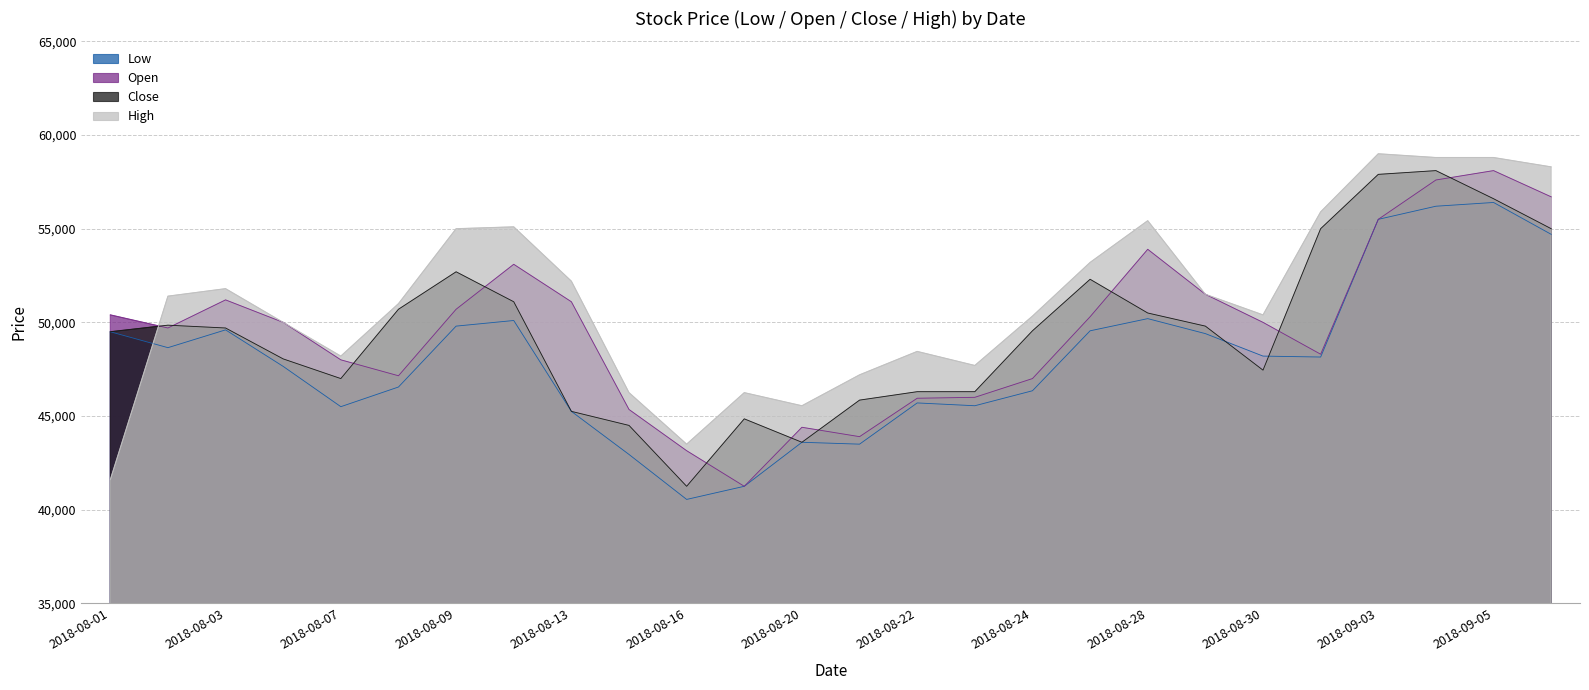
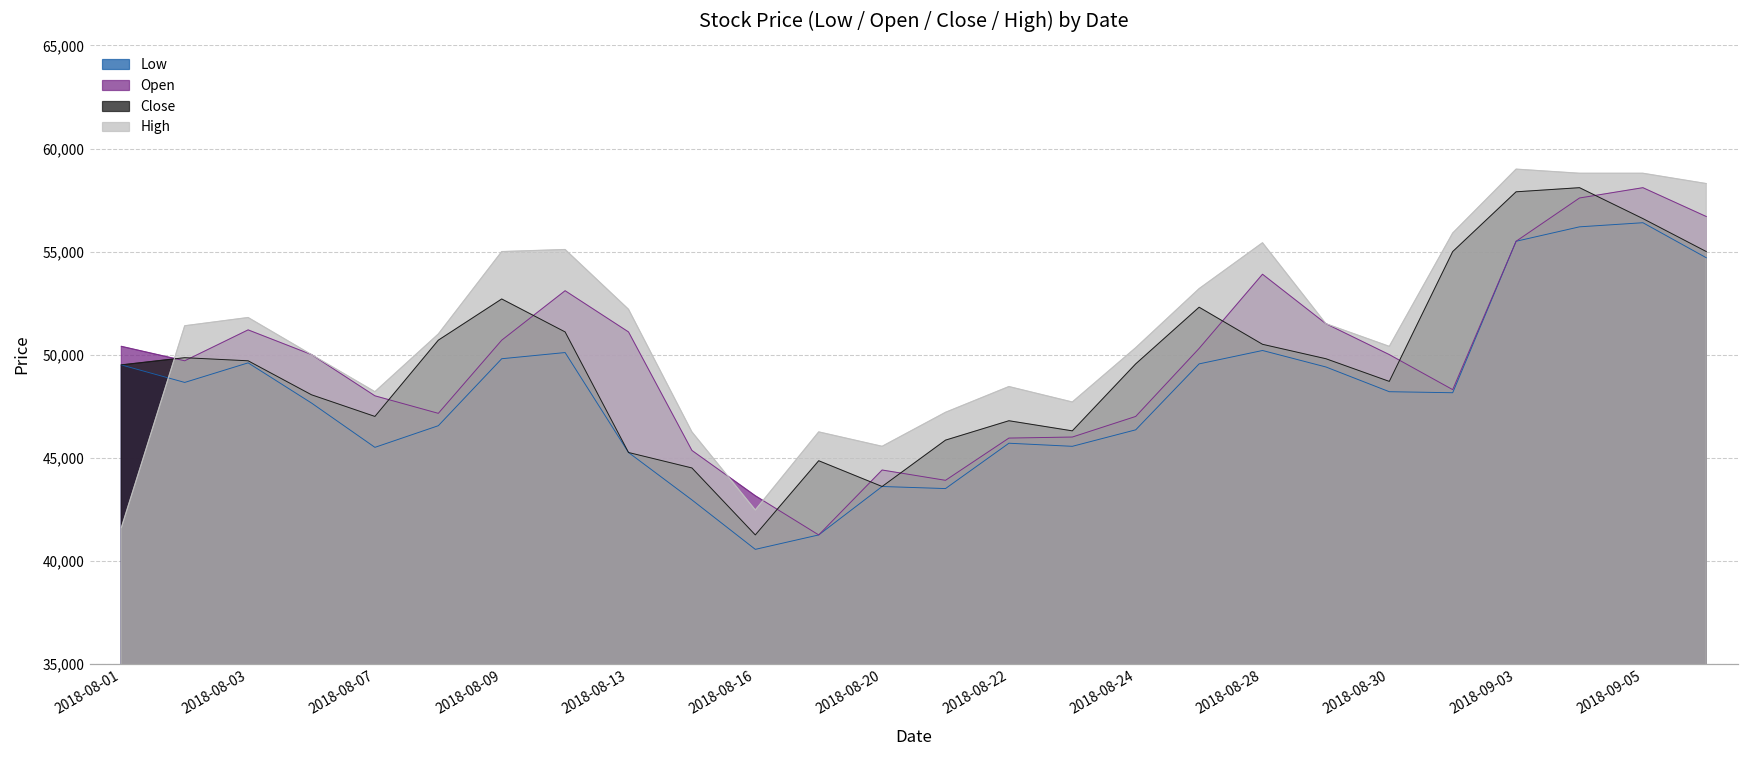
  {
    "Low": {
      "2018-08-07": "45,500",
      "2018-08-09": "49,800",
      "2018-08-16": "40,600",
      "2018-08-22": "45,700",
      "2018-08-24": "46,400",
      "2018-08-28": "50,200",
      "2018-08-30": "48,200",
      "2018-09-05": "56,400"
    },
    "Open": {
      "2018-08-01": "50,400",
      "2018-08-03": "51,200",
      "2018-08-07": "48,000",
      "2018-08-09": "50,700",
      "2018-08-13": "51,100",
      "2018-08-16": "43,200",
      "2018-08-20": "44,400",
      "2018-08-22": "46,000",
      "2018-08-24": "47,000",
      "2018-08-28": "53,900",
      "2018-08-30": "50,000",
      "2018-09-05": "58,100"
    },
    "Close": {
      "2018-08-07": "47,000",
      "2018-08-09": "52,700",
      "2018-08-16": "41,300",
-     "2018-08-22": "46,300",
+     "2018-08-22": "46,800",
      "2018-08-24": "49,600",
      "2018-08-28": "50,500",
-     "2018-08-30": "47,500",
+     "2018-08-30": "48,700",
      "2018-09-03": "57,900",
      "2018-09-05": "56,600"
    },
    "High": {
      "2018-08-01": "41,600",
      "2018-08-03": "51,800",
      "2018-08-07": "48,200",
      "2018-08-09": "55,000",
      "2018-08-13": "52,200",
-     "2018-08-16": "43,500",
+     "2018-08-16": "42,500",
      "2018-08-20": "45,600",
      "2018-08-22": "48,500",
      "2018-08-24": "50,300",
      "2018-08-28": "55,400",
      "2018-08-30": "50,400",
      "2018-09-03": "59,000",
      "2018-09-05": "58,800"
    }
  }
